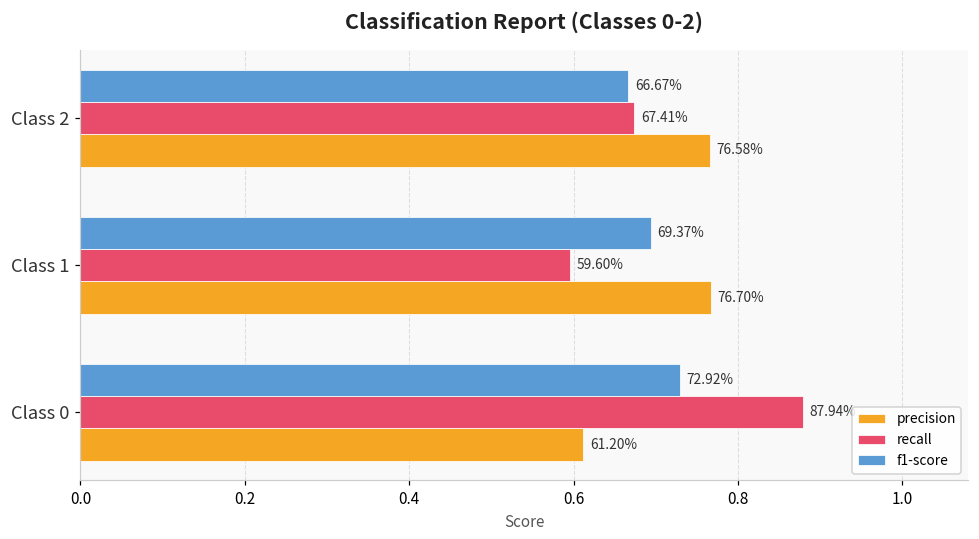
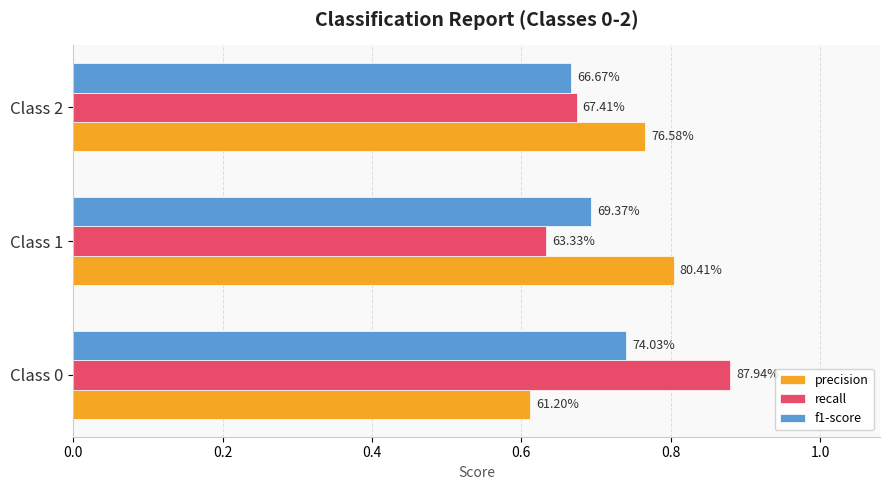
  {
    "precision": {
      "Class 2": "76.58%",
-     "Class 1": "76.70%",
+     "Class 1": "80.41%",
      "Class 0": "61.20%"
    },
    "recall": {
      "Class 2": "67.41%",
-     "Class 1": "59.60%"
+     "Class 1": "63.33%"
    },
    "f1-score": {
      "Class 2": "66.67%",
      "Class 1": "69.37%",
-     "Class 0": "72.92%"
+     "Class 0": "74.03%"
    }
  }
